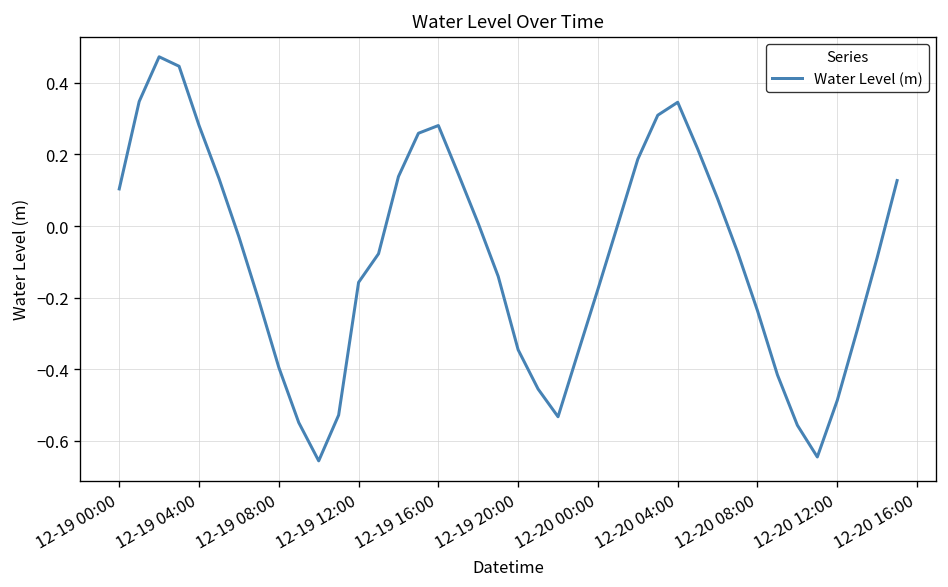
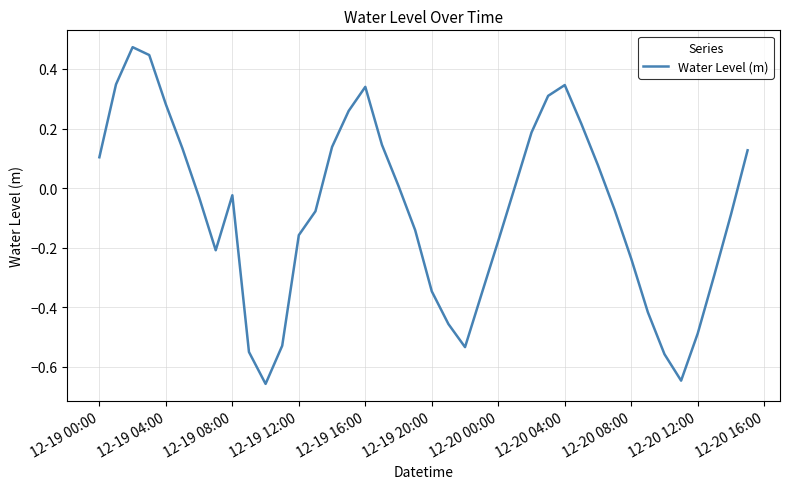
  {
    "12-19 00:00": 0.10,
    "12-19 04:00": 0.28,
-   "12-19 08:00": -0.40,
+   "12-19 08:00": -0.02,
    "12-19 12:00": -0.16,
-   "12-19 16:00": 0.28,
+   "12-19 16:00": 0.34,
    "12-19 20:00": -0.35,
    "12-20 00:00": -0.18,
    "12-20 04:00": 0.35,
    "12-20 08:00": -0.24,
    "12-20 12:00": -0.49
  }
